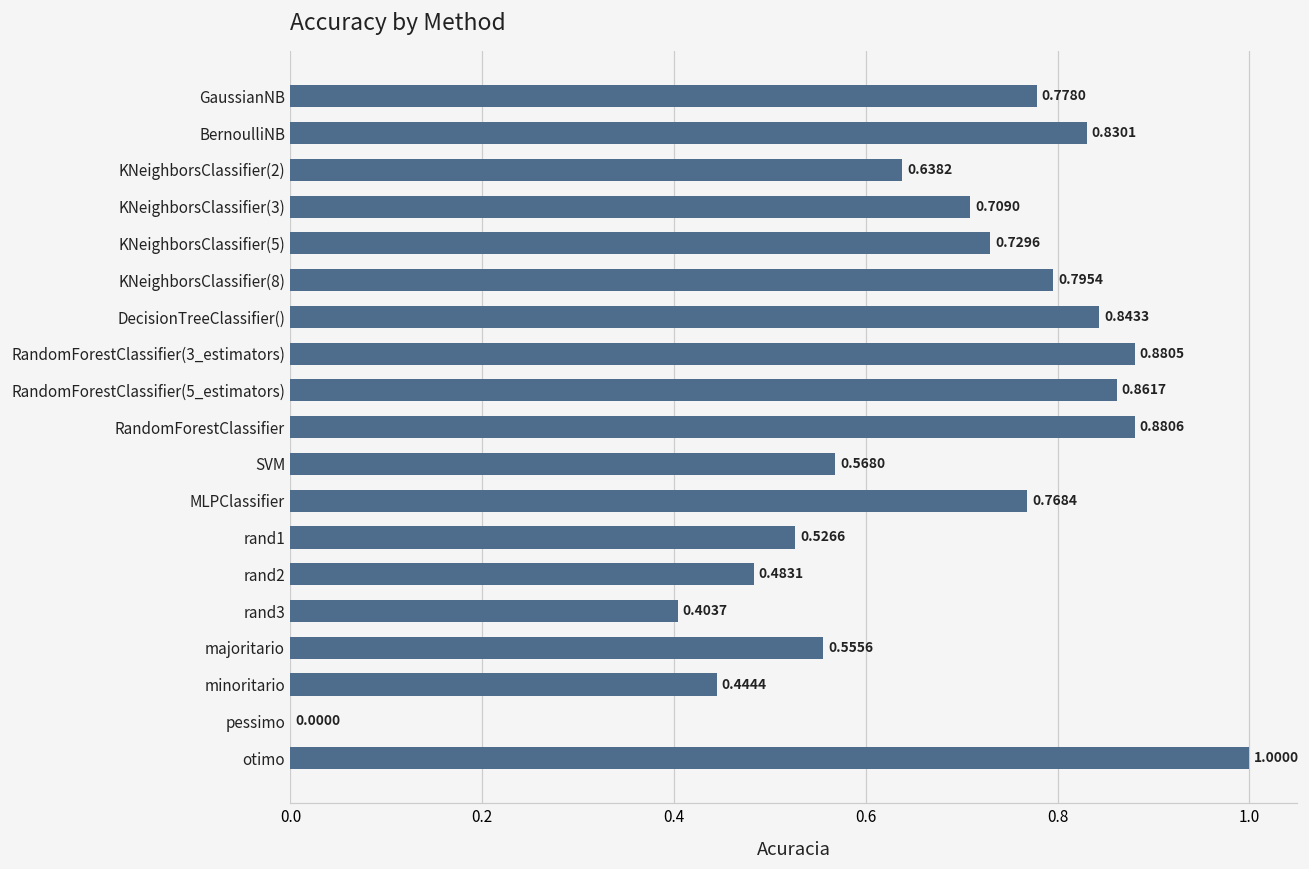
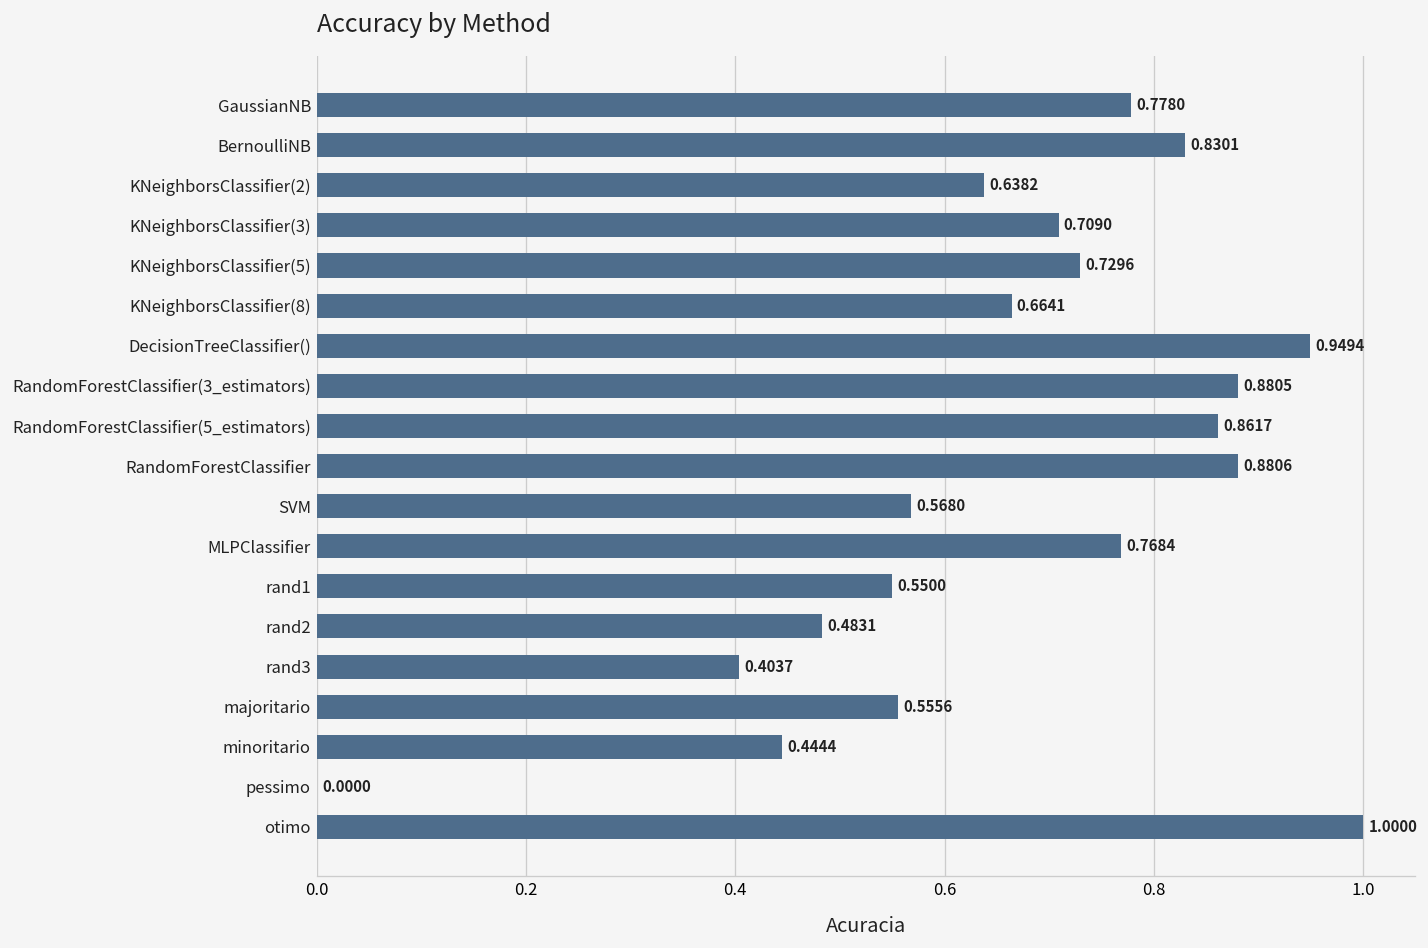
  {
    "GaussianNB": 0.7780,
    "BernoulliNB": 0.8301,
    "KNeighborsClassifier(2)": 0.6382,
    "KNeighborsClassifier(3)": 0.7090,
    "KNeighborsClassifier(5)": 0.7296,
-   "KNeighborsClassifier(8)": 0.7954,
-   "DecisionTreeClassifier()": 0.8433,
+   "KNeighborsClassifier(8)": 0.6641,
+   "DecisionTreeClassifier()": 0.9494,
    "RandomForestClassifier(3_estimators)": 0.8805,
    "RandomForestClassifier(5_estimators)": 0.8617,
    "RandomForestClassifier": 0.8806,
    "SVM": 0.5680,
    "MLPClassifier": 0.7684,
-   "rand1": 0.5266,
+   "rand1": 0.5500,
    "rand2": 0.4831,
    "rand3": 0.4037,
    "majoritario": 0.5556,
    "minoritario": 0.4444,
    "pessimo": 0.0000,
    "otimo": 1.0000
  }
